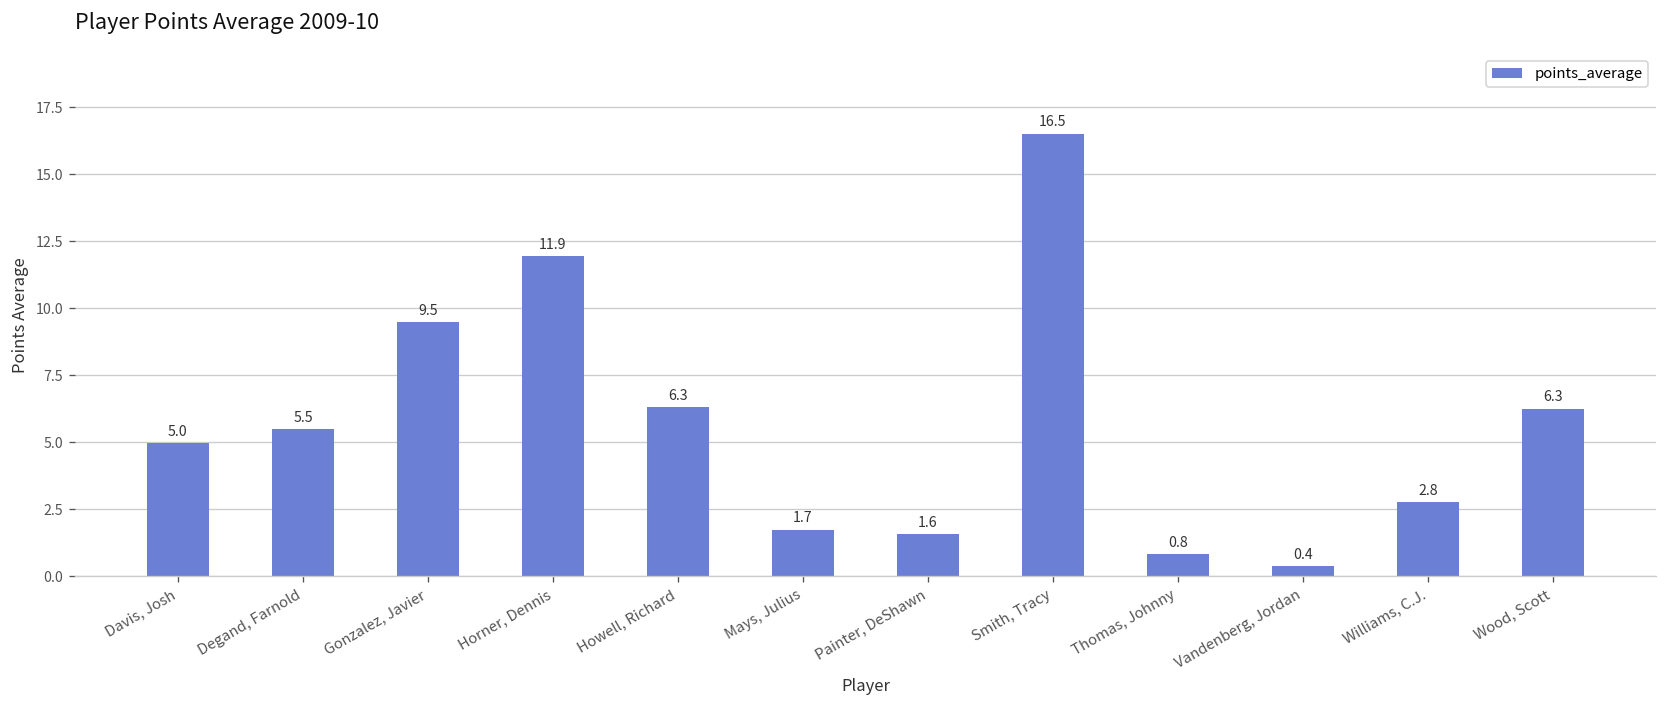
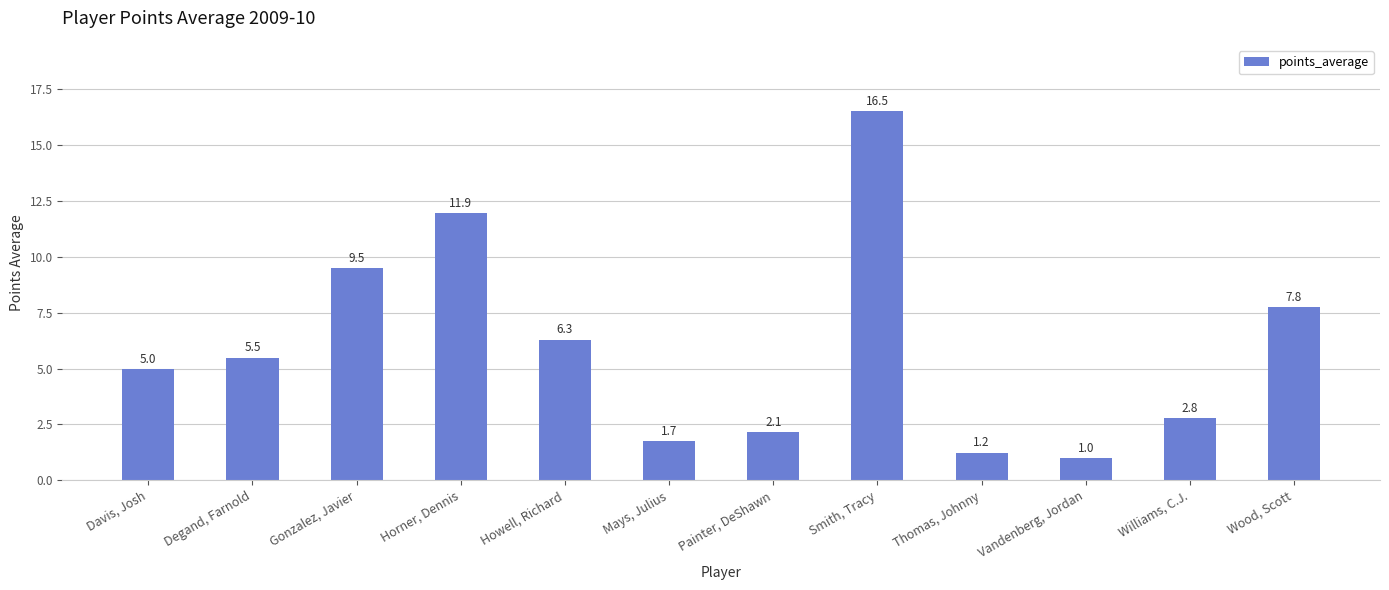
  {
    "Davis, Josh": 5.0,
    "Degand, Farnold": 5.5,
    "Gonzalez, Javier": 9.5,
    "Horner, Dennis": 11.9,
    "Howell, Richard": 6.3,
    "Mays, Julius": 1.7,
-   "Painter, DeShawn": 1.6,
+   "Painter, DeShawn": 2.1,
    "Smith, Tracy": 16.5,
-   "Thomas, Johnny": 0.8,
-   "Vandenberg, Jordan": 0.4,
+   "Thomas, Johnny": 1.2,
+   "Vandenberg, Jordan": 1.0,
    "Williams, C.J.": 2.8,
-   "Wood, Scott": 6.3
+   "Wood, Scott": 7.8
  }
